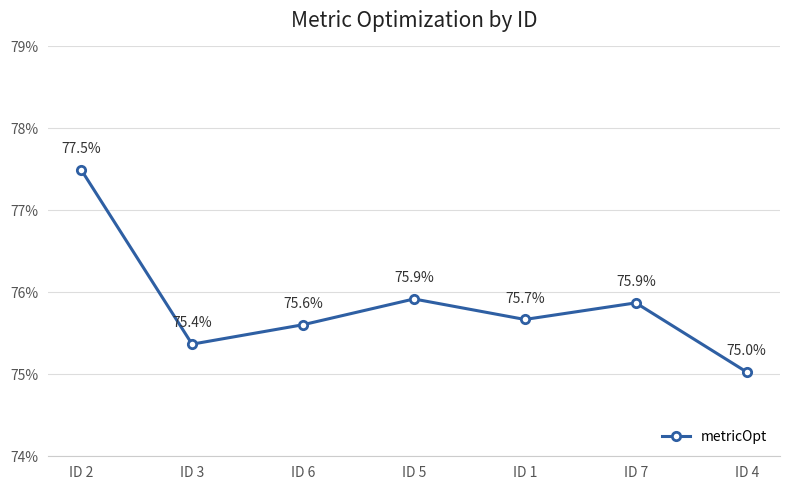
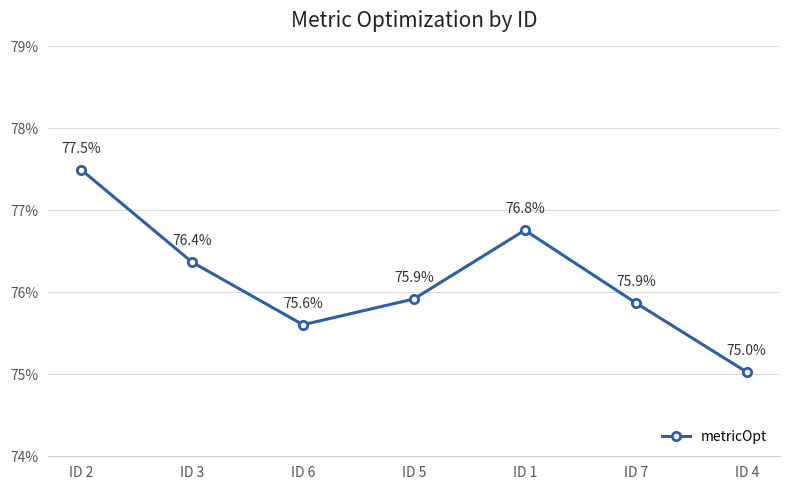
  {
    "ID 2": "77.5%",
-   "ID 3": "75.4%",
+   "ID 3": "76.4%",
    "ID 6": "75.6%",
    "ID 5": "75.9%",
-   "ID 1": "75.7%",
+   "ID 1": "76.8%",
    "ID 7": "75.9%",
    "ID 4": "75.0%"
  }
